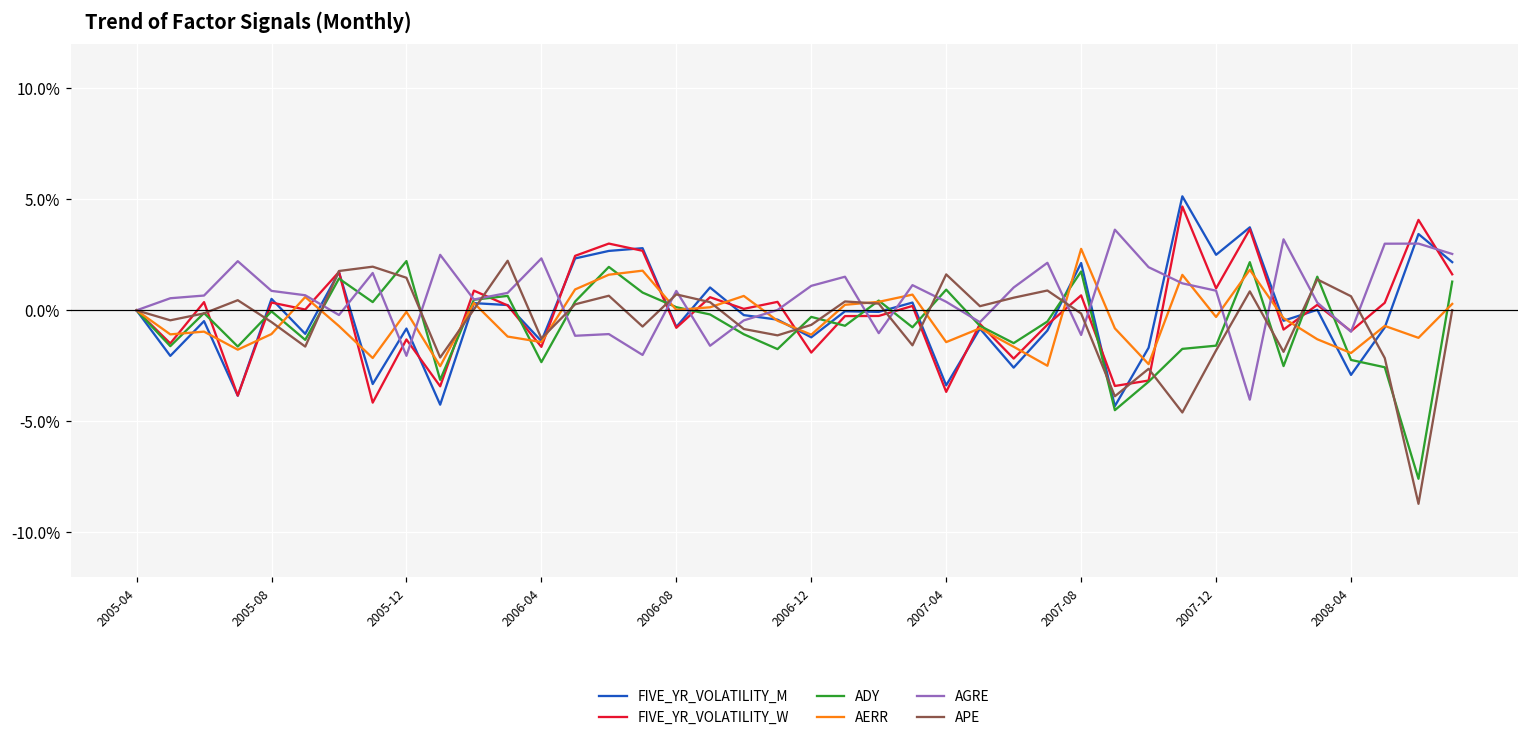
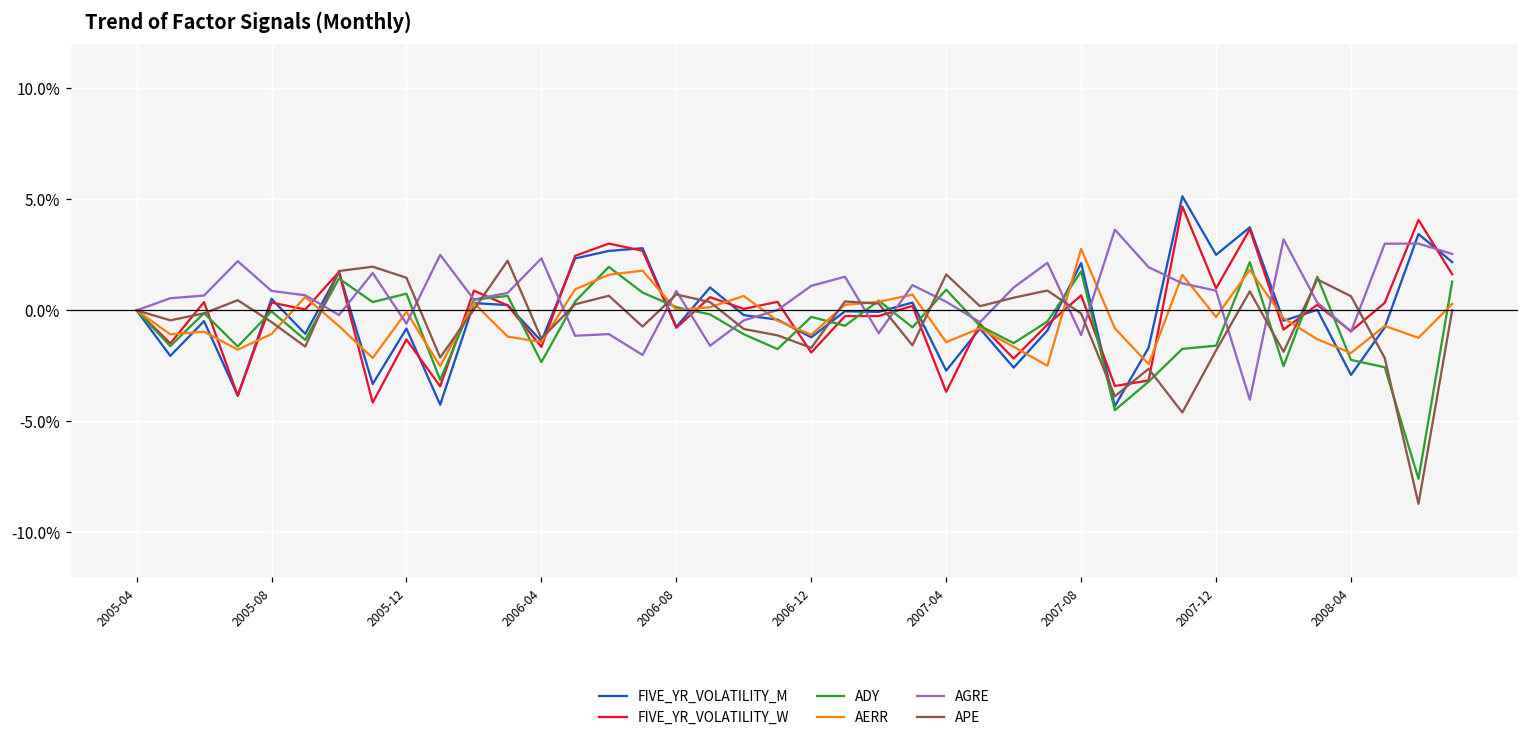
  {
    "FIVE_YR_VOLATILITY_M": {
      "2005-08": "0.5%",
      "2005-12": "-0.8%",
-     "2007-04": "-3.4%",
+     "2007-04": "-2.7%",
      "2007-08": "2.1%",
      "2007-12": "2.5%",
      "2008-04": "-2.9%"
    },
    "FIVE_YR_VOLATILITY_W": {
      "2005-08": "0.4%",
      "2005-12": "-1.3%",
      "2006-04": "-1.6%",
      "2006-12": "-1.9%",
      "2007-04": "-3.7%",
      "2007-08": "0.7%"
    },
    "ADY": {
      "2005-08": "0.0%",
-     "2005-12": "2.2%",
+     "2005-12": "0.7%",
      "2006-04": "-2.3%",
      "2006-12": "-0.3%",
      "2007-04": "0.9%",
      "2007-08": "1.7%",
      "2007-12": "-1.6%",
      "2008-04": "-2.2%"
    },
    "AERR": {
      "2005-08": "-1.1%",
      "2005-12": "-0.1%",
      "2007-04": "-1.4%",
      "2007-08": "2.8%",
      "2007-12": "-0.3%",
      "2008-04": "-1.9%"
    },
    "AGRE": {
      "2005-08": "0.9%",
-     "2005-12": "-2.0%",
+     "2005-12": "-0.6%",
      "2006-04": "2.3%",
      "2006-08": "0.9%",
      "2006-12": "1.1%",
      "2007-04": "0.4%",
      "2007-08": "-1.1%"
    },
    "APE": {
      "2005-08": "-0.5%",
      "2005-12": "1.5%",
      "2006-08": "0.7%",
-     "2006-12": "-0.7%",
+     "2006-12": "-1.7%",
      "2007-04": "1.6%",
      "2007-08": "-0.1%",
      "2007-12": "-1.8%",
      "2008-04": "0.6%"
    }
  }
